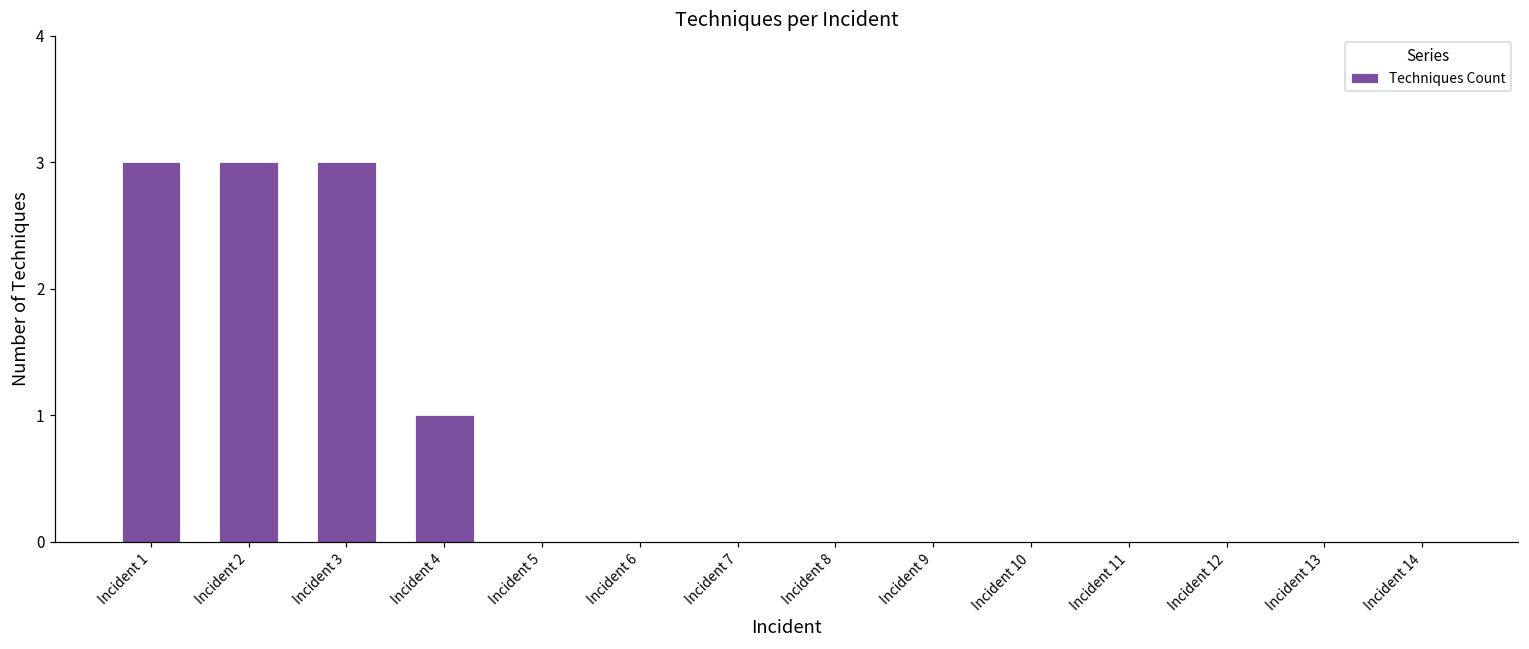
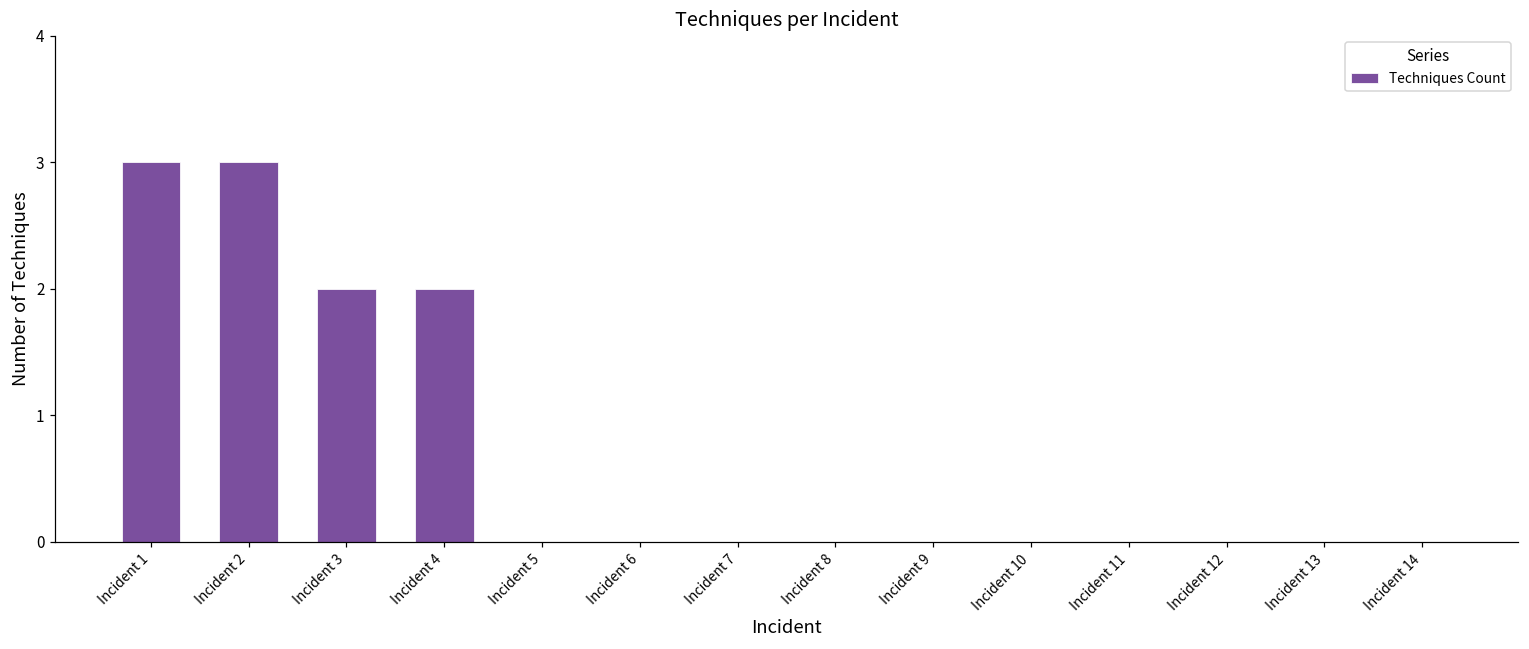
  {
    "Incident 1": 3,
    "Incident 2": 3,
-   "Incident 3": 3,
-   "Incident 4": 1,
+   "Incident 3": 2,
+   "Incident 4": 2,
    "Incident 5": 0,
    "Incident 6": 0,
    "Incident 7": 0,
    "Incident 8": 0,
    "Incident 9": 0,
    "Incident 10": 0,
    "Incident 11": 0,
    "Incident 12": 0,
    "Incident 13": 0,
    "Incident 14": 0
  }
